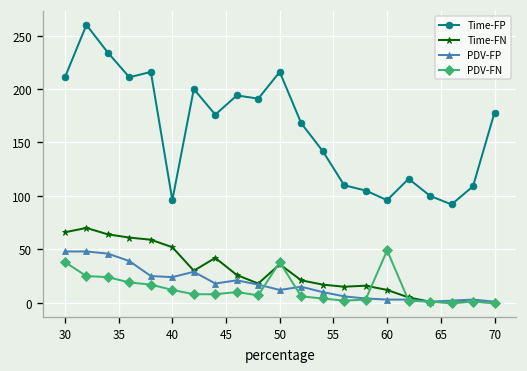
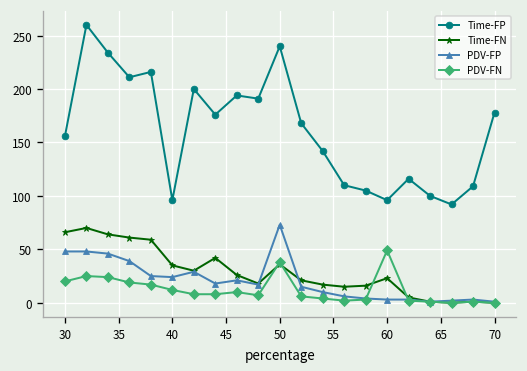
  {
    "Time-FP": {
-     "30": 210,
+     "30": 160,
      "40": 100,
-     "50": 220,
+     "50": 240,
      "60": 100,
      "70": 180
    },
    "Time-FN": {
      "30": 70,
-     "40": 50,
-     "60": 10
+     "40": 40,
+     "60": 20
    },
    "PDV-FP": {
      "30": 50,
      "40": 20,
-     "50": 10,
+     "50": 70,
      "60": 0
    },
    "PDV-FN": {
-     "30": 40,
+     "30": 20,
      "40": 10,
      "60": 50
    }
  }
